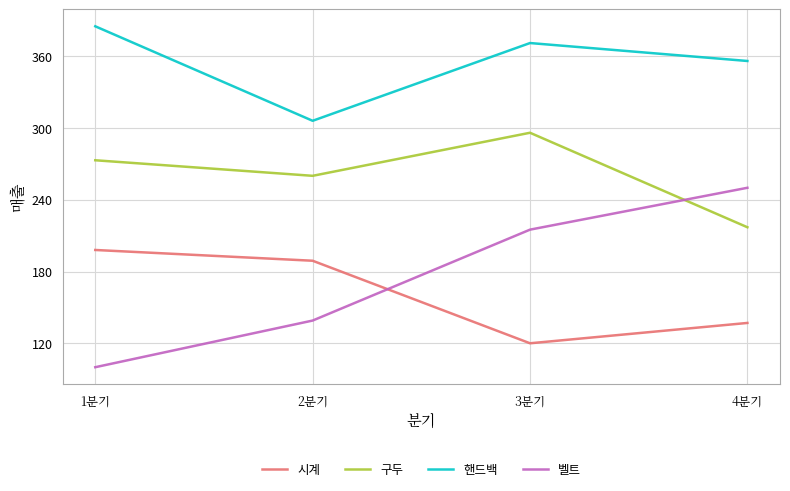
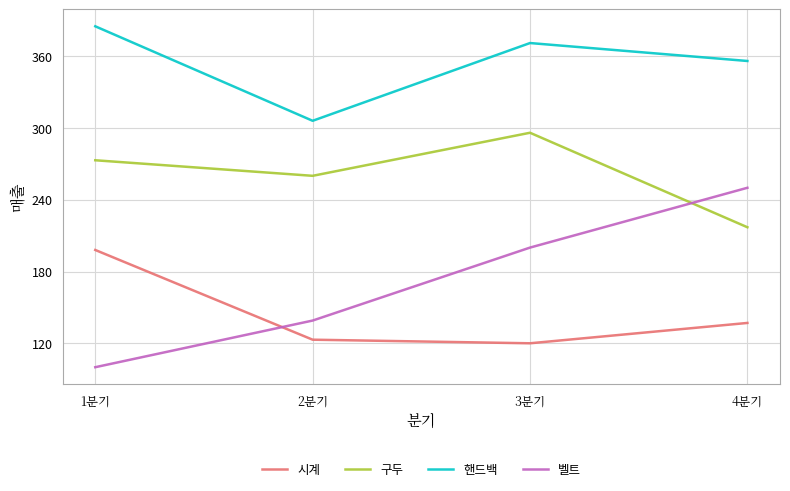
  {
    "시계": {
      "1분기": 198,
-     "2분기": 189,
+     "2분기": 123,
      "3분기": 120,
      "4분기": 137
    },
    "구두": {
      "1분기": 273,
      "2분기": 260,
      "3분기": 296,
      "4분기": 217
    },
    "핸드백": {
      "1분기": 385,
      "2분기": 306,
      "3분기": 371,
      "4분기": 356
    },
    "벨트": {
      "1분기": 100,
      "2분기": 139,
-     "3분기": 215,
+     "3분기": 200,
      "4분기": 250
    }
  }
